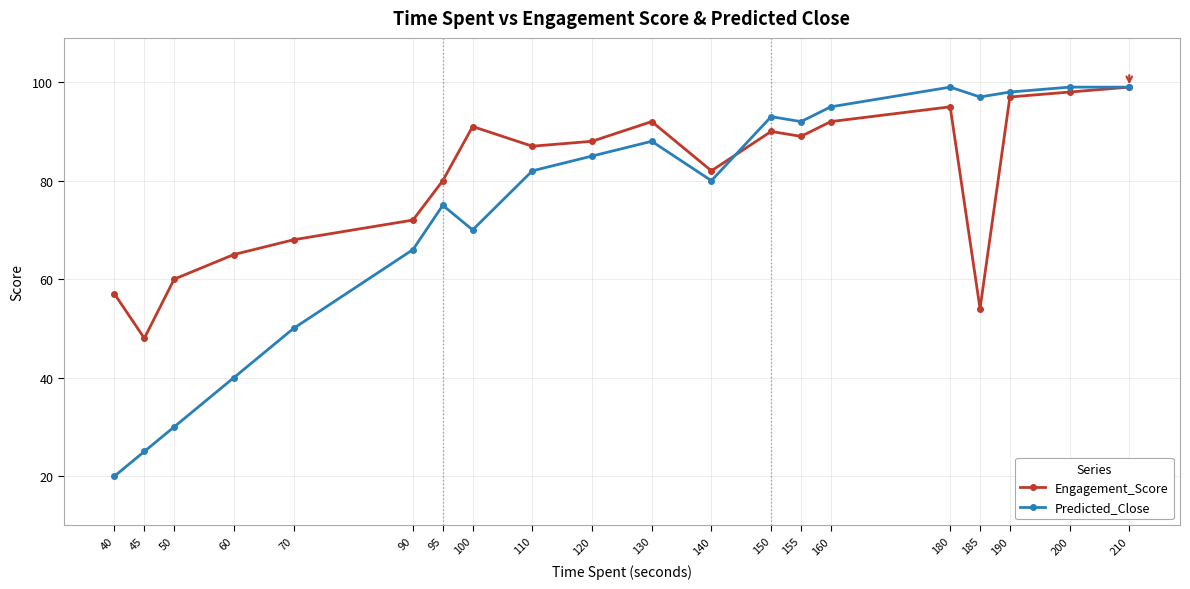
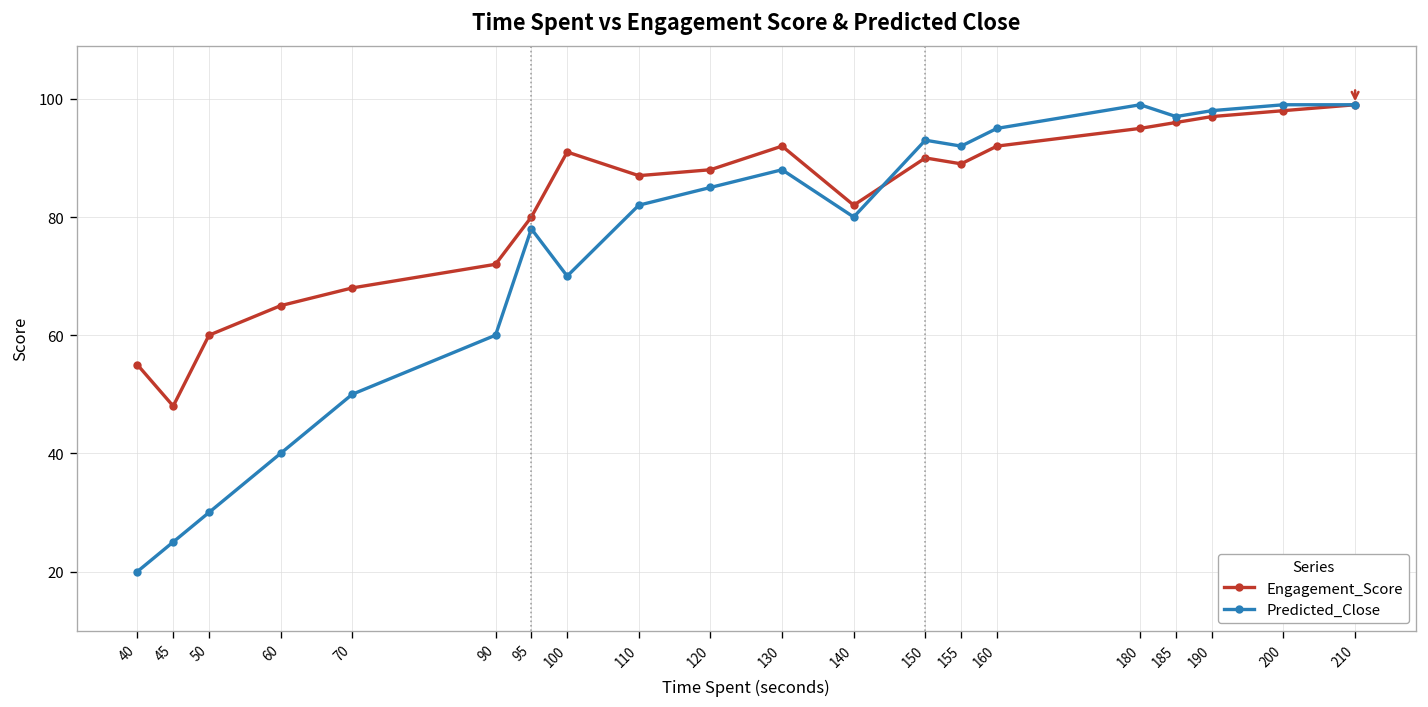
  {
    "Engagement_Score": {
-     "40": 57,
+     "40": 55,
      "45": 48,
      "50": 60,
      "60": 65,
      "70": 68,
      "90": 72,
      "95": 80,
      "100": 91,
      "110": 87,
      "120": 88,
      "130": 92,
      "140": 82,
      "150": 90,
      "155": 89,
      "160": 92,
      "180": 95,
-     "185": 54,
+     "185": 96,
      "190": 97,
      "200": 98
    },
    "Predicted_Close": {
      "40": 20,
      "45": 25,
      "50": 30,
      "60": 40,
      "70": 50,
-     "90": 66,
-     "95": 75,
+     "90": 60,
+     "95": 78,
      "100": 70,
      "110": 82,
      "120": 85,
      "130": 88,
      "140": 80,
      "150": 93,
      "155": 92,
      "160": 95,
      "180": 99,
      "185": 97,
      "190": 98,
      "200": 99
    }
  }
